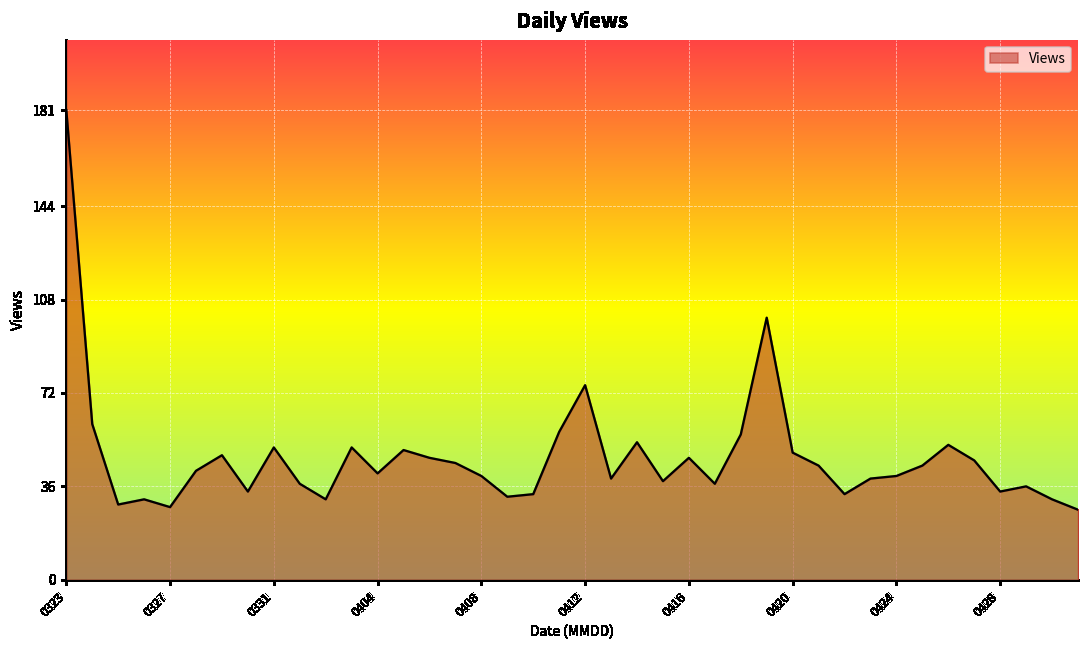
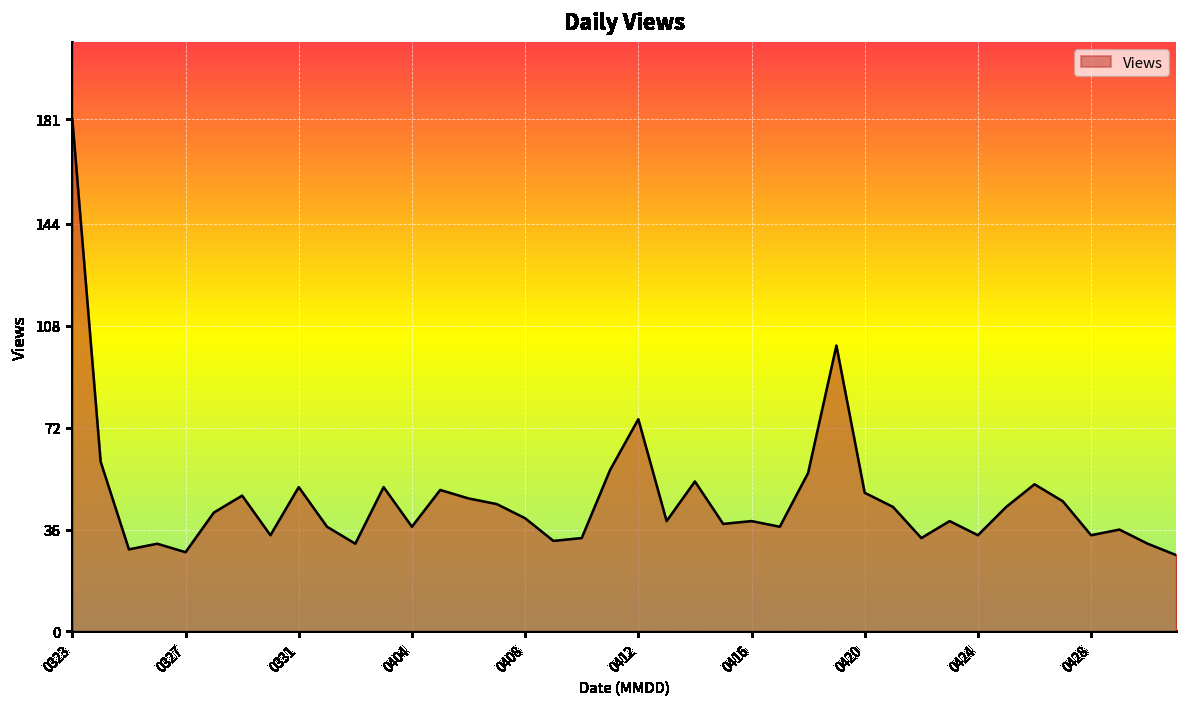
  {
    "0323": 181,
    "0327": 28,
    "0331": 51,
-   "0404": 41,
+   "0404": 37,
    "0408": 40,
    "0412": 75,
-   "0416": 47,
+   "0416": 39,
    "0420": 49,
-   "0424": 40,
+   "0424": 34,
    "0428": 34
  }
